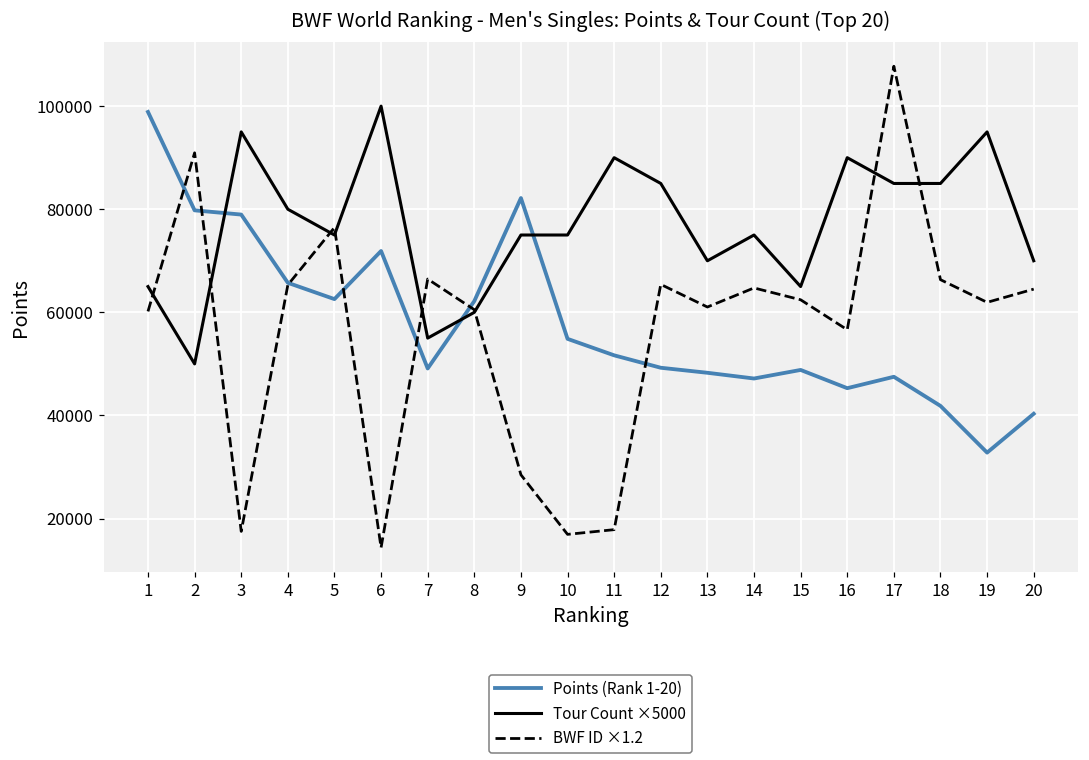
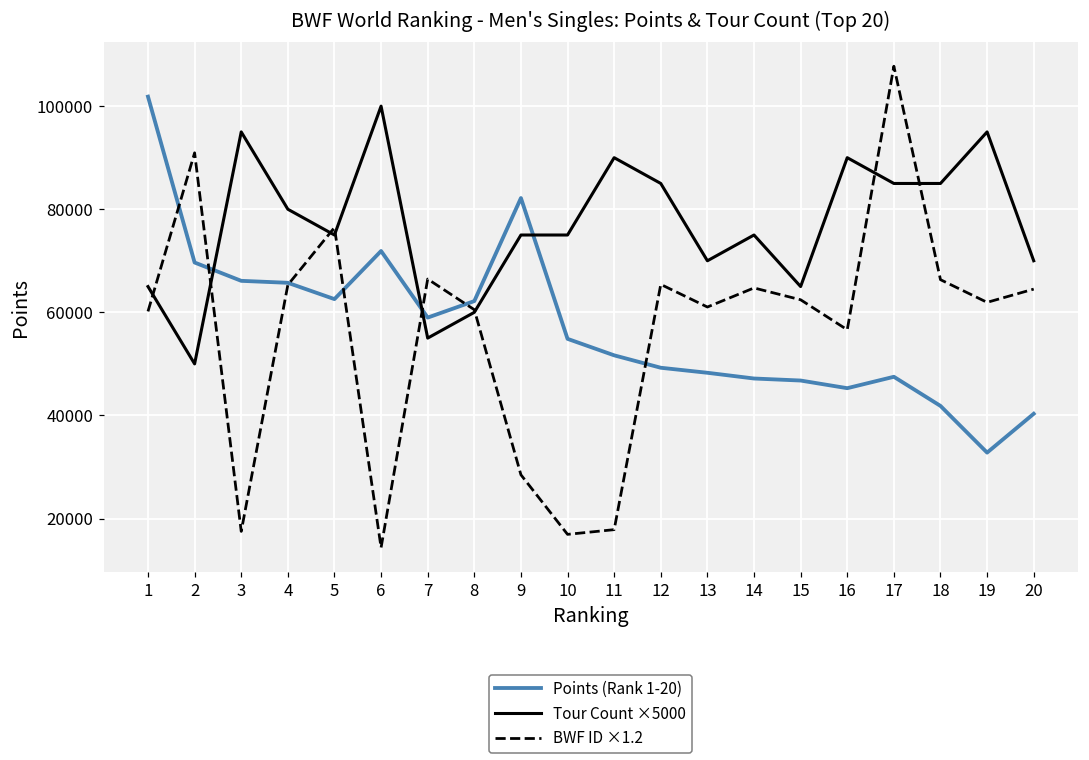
  {
    "Points (Rank 1-20)": {
-     "1": 99000,
-     "2": 80000,
-     "3": 79000,
+     "1": 102000,
+     "2": 70000,
+     "3": 66000,
      "5": 63000,
      "6": 72000,
-     "7": 49000,
+     "7": 59000,
      "8": 62000,
      "9": 82000,
      "10": 55000,
      "11": 52000,
      "12": 49000,
      "13": 48000,
      "14": 47000,
-     "15": 49000,
+     "15": 47000,
      "16": 45000,
      "17": 47000,
      "18": 42000,
      "19": 33000,
      "20": 40000
    }
  }
